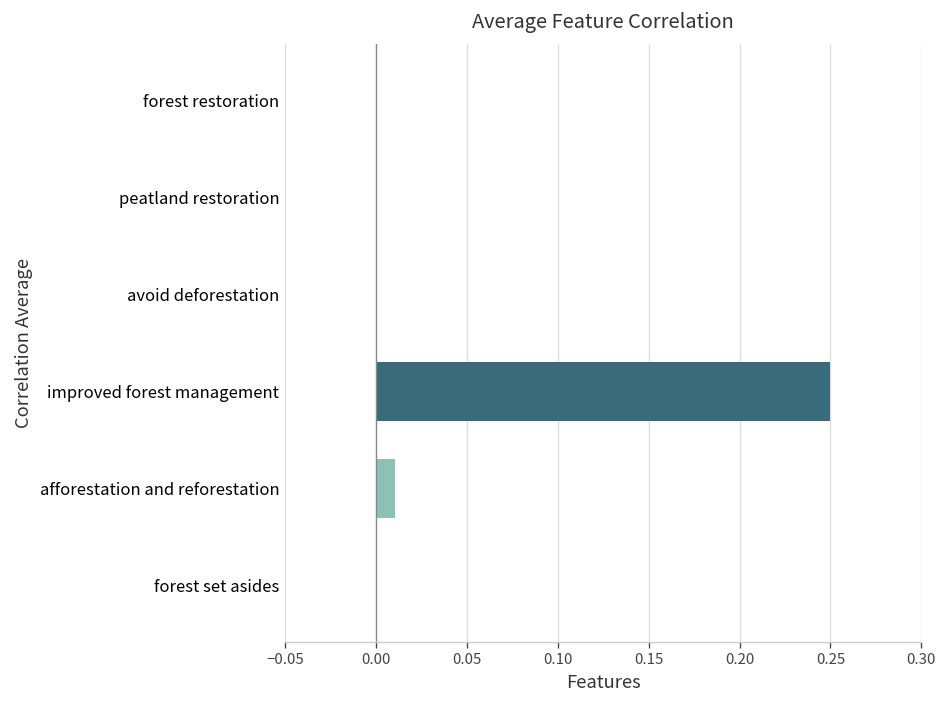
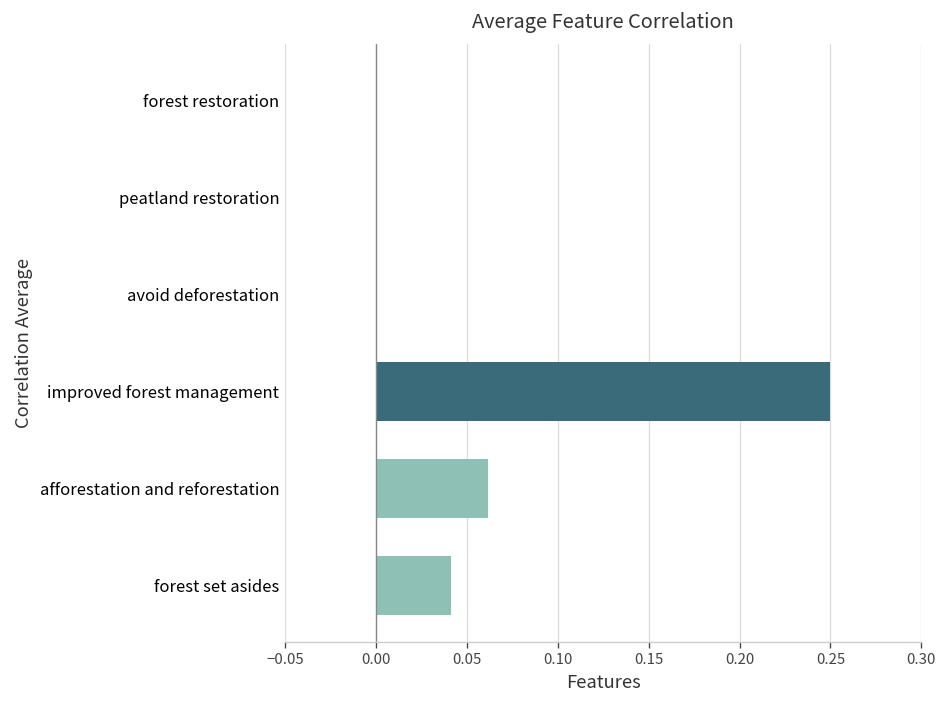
  {
    "forest restoration": 0.000,
    "peatland restoration": 0.000,
    "avoid deforestation": 0.000,
    "improved forest management": 0.250,
-   "afforestation and reforestation": 0.011,
-   "forest set asides": 0.001
+   "afforestation and reforestation": 0.061,
+   "forest set asides": 0.041
  }
